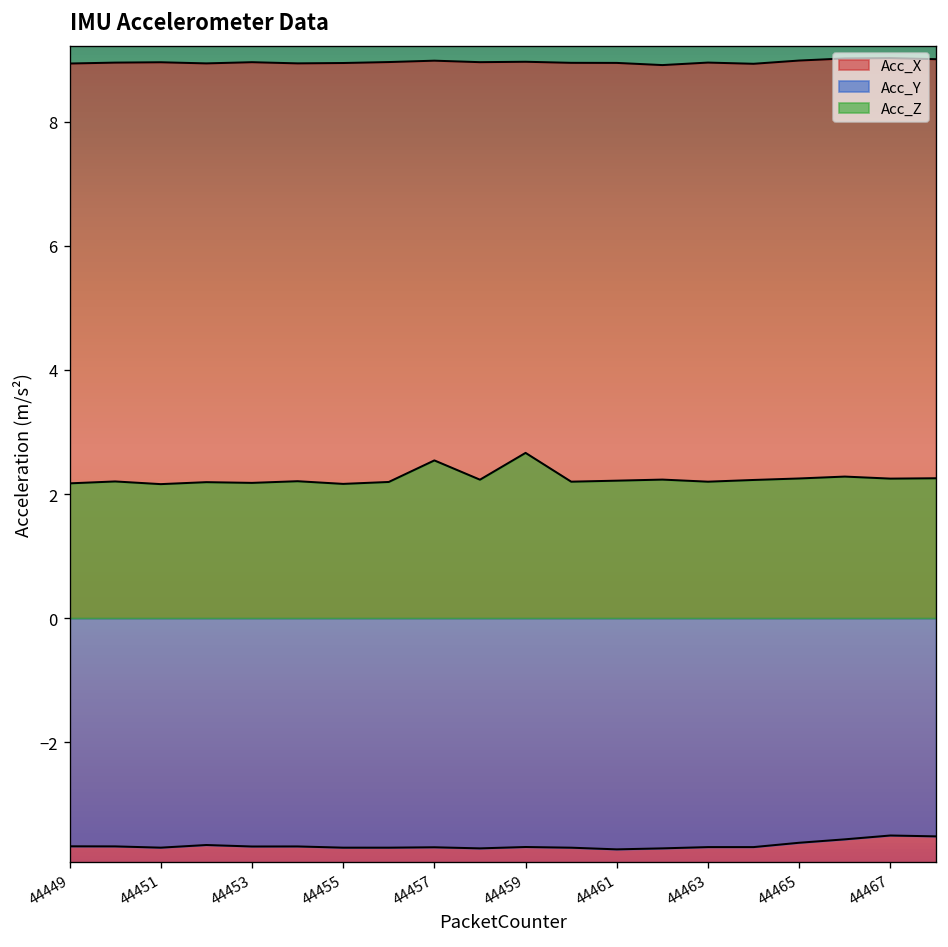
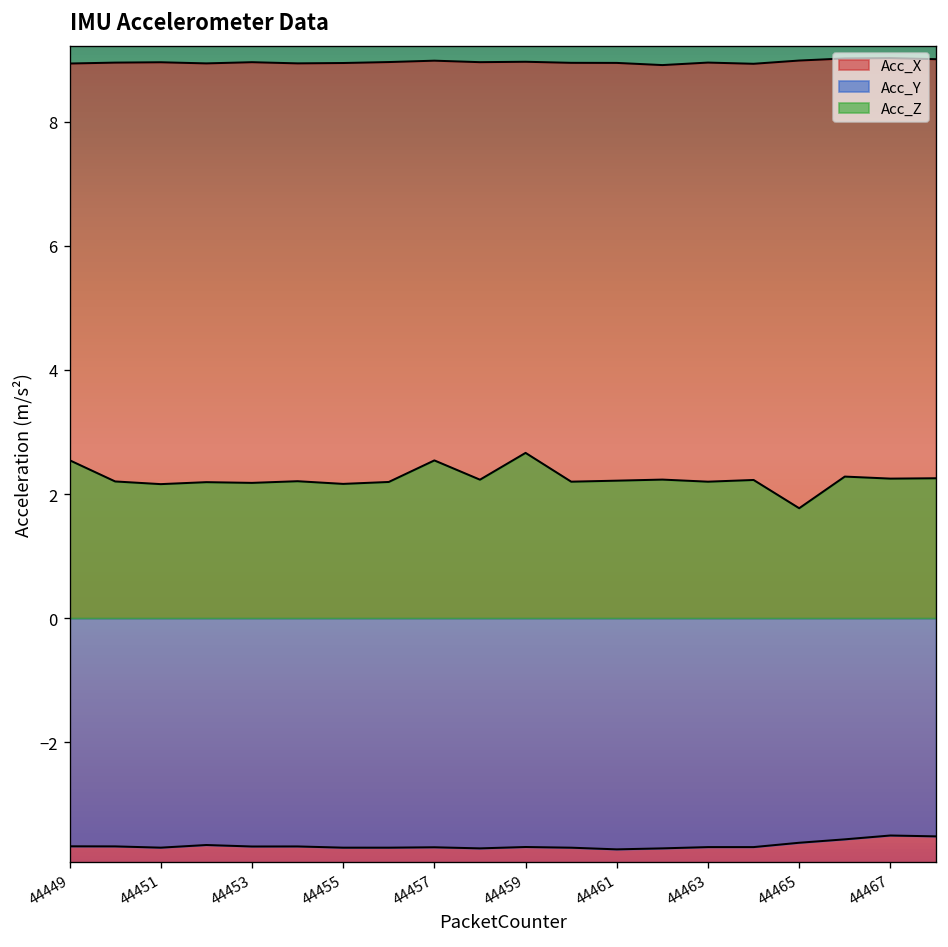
  {
    "Acc_X": {
      "44449": 8.9,
      "44451": 9.0,
      "44453": 9.0,
      "44455": 8.9,
      "44457": 9.0,
      "44459": 9.0,
      "44461": 9.0,
      "44463": 9.0,
      "44465": 9.0
    },
    "Acc_Z": {
-     "44449": 2.2,
+     "44449": 2.5,
      "44451": 2.2,
      "44453": 2.2,
      "44455": 2.2,
      "44457": 2.5,
      "44459": 2.7,
      "44461": 2.2,
      "44463": 2.2,
-     "44465": 2.3,
+     "44465": 1.8,
      "44467": 2.2
    }
  }
